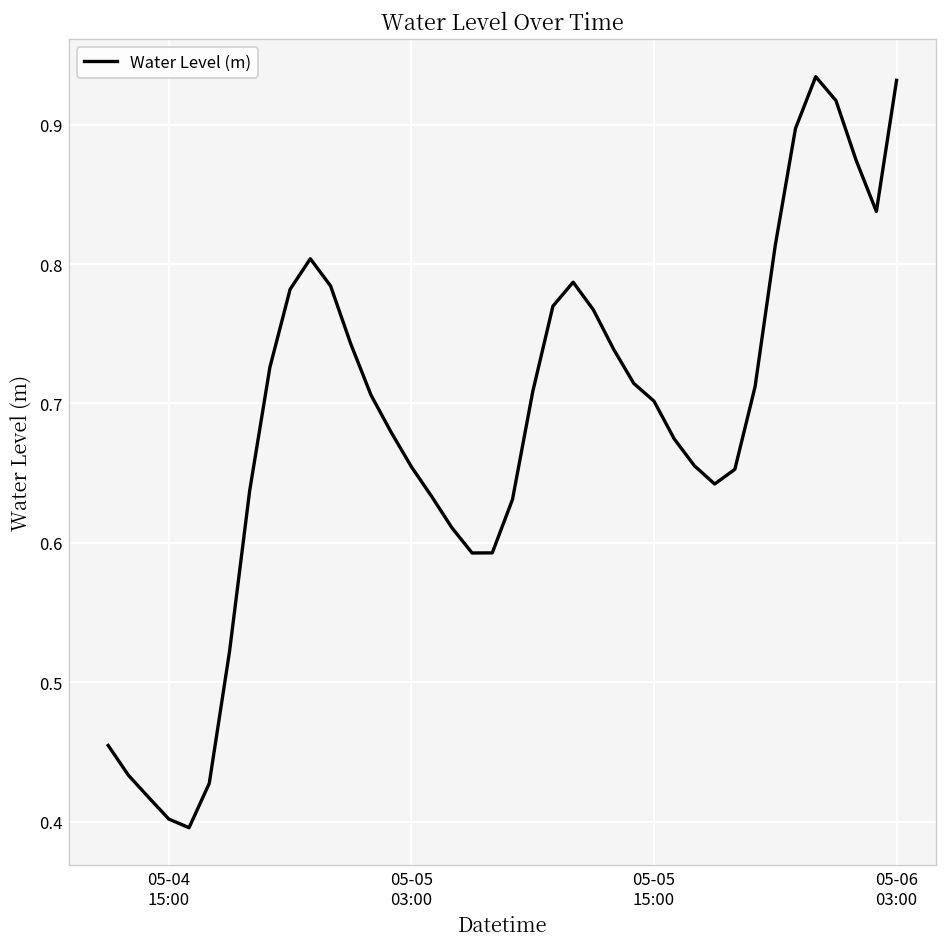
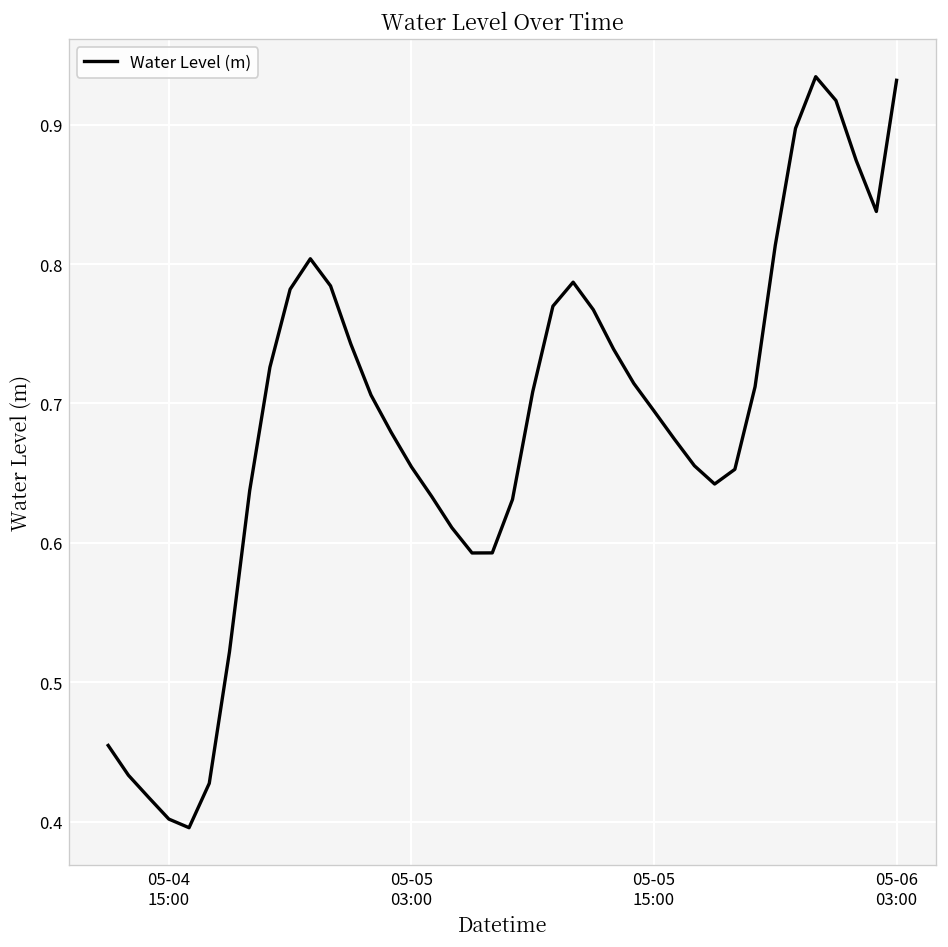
  {
    "05-04 15:00": 0.402,
    "05-05 03:00": 0.655,
-   "05-05 15:00": 0.702,
+   "05-05 15:00": 0.695,
    "05-06 03:00": 0.932
  }
